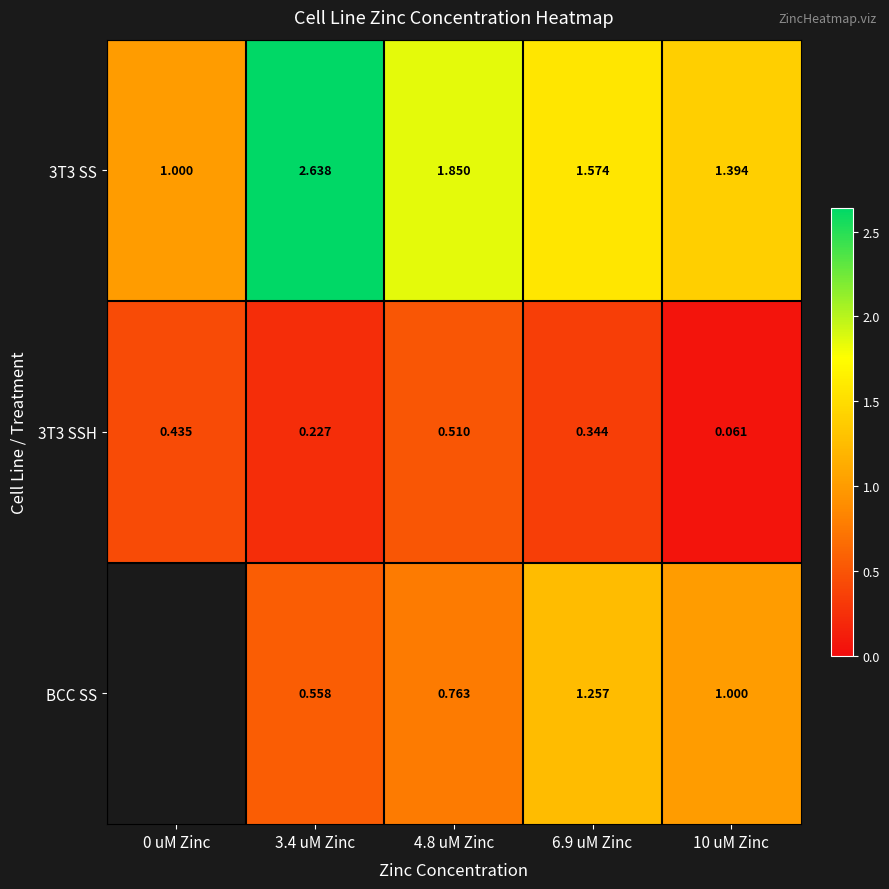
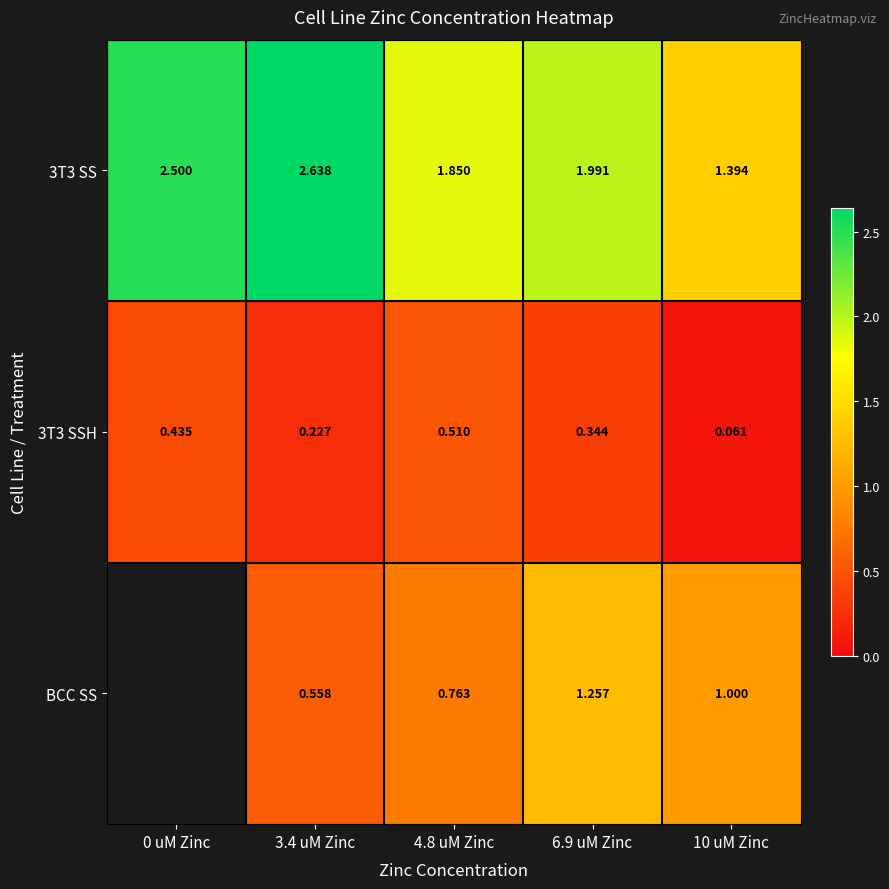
  {
    "3T3 SS": {
-     "0 uM Zinc": 1.000,
+     "0 uM Zinc": 2.500,
      "3.4 uM Zinc": 2.638,
      "4.8 uM Zinc": 1.850,
-     "6.9 uM Zinc": 1.574,
+     "6.9 uM Zinc": 1.991,
      "10 uM Zinc": 1.394
    },
    "3T3 SSH": {
      "0 uM Zinc": 0.435,
      "3.4 uM Zinc": 0.227,
      "4.8 uM Zinc": 0.510,
      "6.9 uM Zinc": 0.344,
      "10 uM Zinc": 0.061
    },
    "BCC SS": {
      "3.4 uM Zinc": 0.558,
      "4.8 uM Zinc": 0.763,
      "6.9 uM Zinc": 1.257,
      "10 uM Zinc": 1.000
    }
  }
